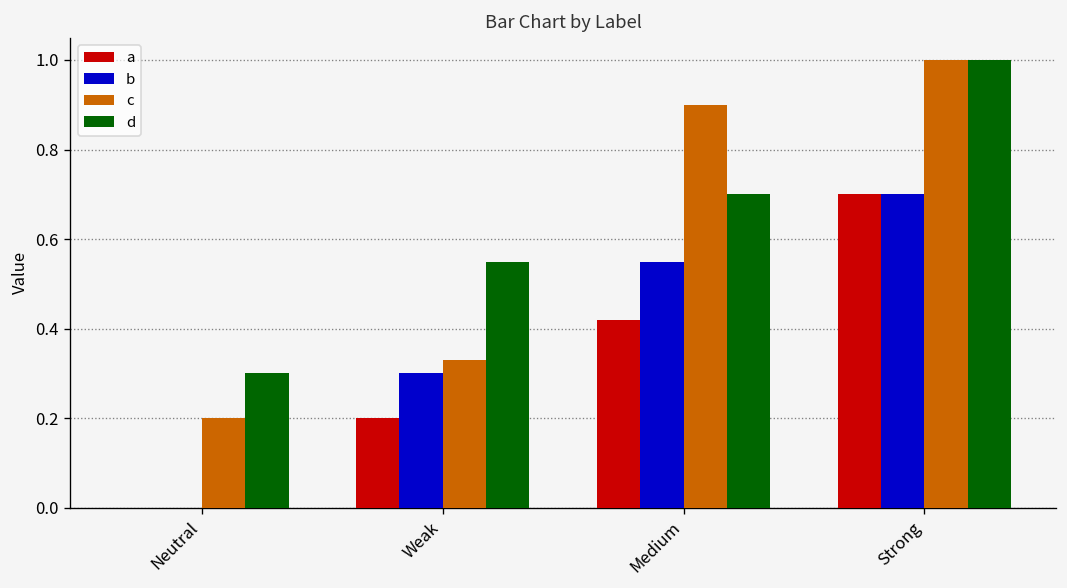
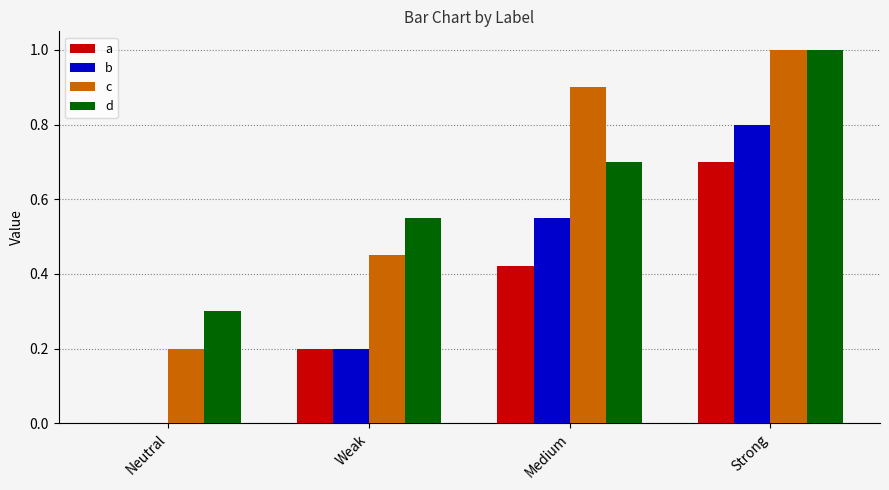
  {
    "a": {
      "Neutral": 0.00,
      "Weak": 0.20,
      "Medium": 0.42,
      "Strong": 0.70
    },
    "b": {
      "Neutral": 0.0,
-     "Weak": 0.3,
+     "Weak": 0.2,
      "Medium": 0.55,
-     "Strong": 0.7
+     "Strong": 0.8
    },
    "c": {
      "Neutral": 0.20,
-     "Weak": 0.33,
+     "Weak": 0.45,
      "Medium": 0.90,
      "Strong": 1.00
    },
    "d": {
      "Neutral": 0.30,
      "Weak": 0.55,
      "Medium": 0.70,
      "Strong": 1.00
    }
  }
